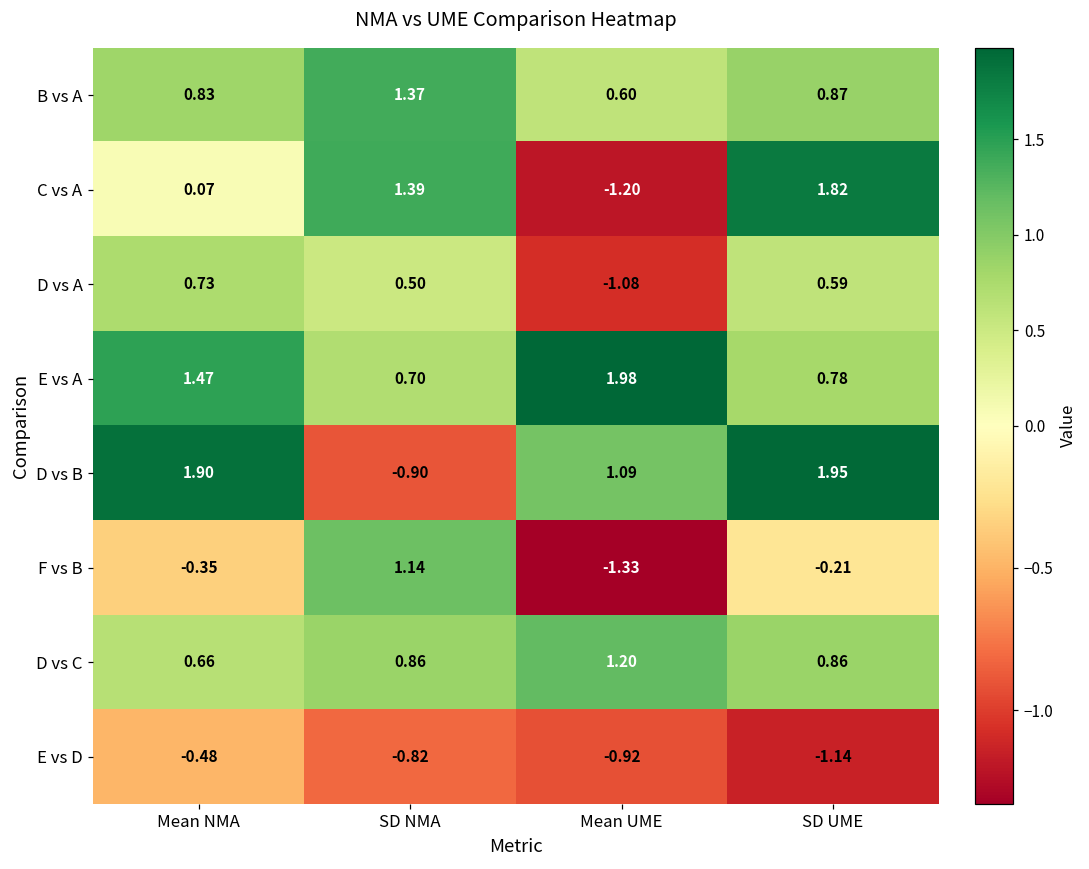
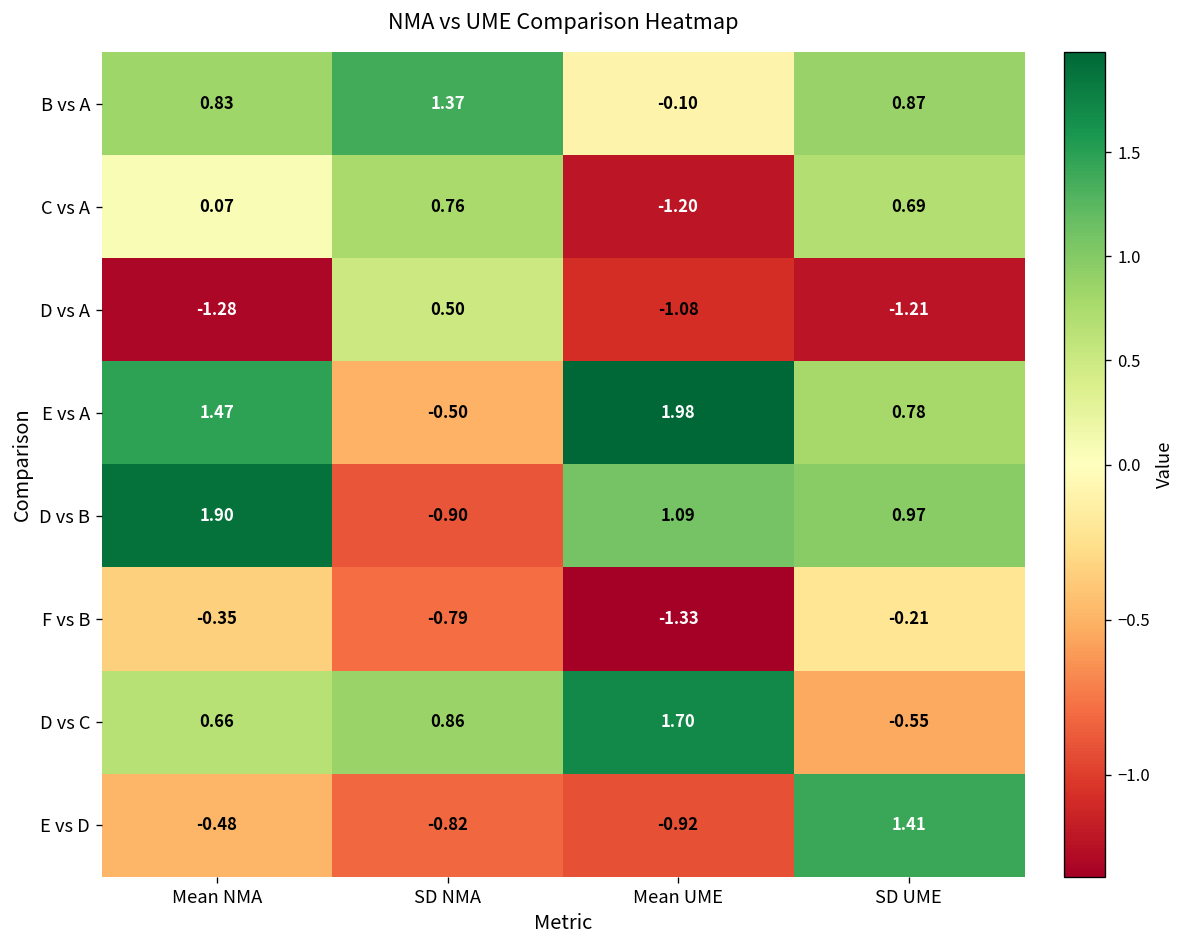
  {
    "B vs A": {
      "Mean NMA": 0.83,
      "SD NMA": 1.37,
-     "Mean UME": 0.60,
+     "Mean UME": -0.10,
      "SD UME": 0.87
    },
    "C vs A": {
      "Mean NMA": 0.07,
-     "SD NMA": 1.39,
+     "SD NMA": 0.76,
      "Mean UME": -1.20,
-     "SD UME": 1.82
+     "SD UME": 0.69
    },
    "D vs A": {
-     "Mean NMA": 0.73,
+     "Mean NMA": -1.28,
      "SD NMA": 0.50,
      "Mean UME": -1.08,
-     "SD UME": 0.59
+     "SD UME": -1.21
    },
    "E vs A": {
      "Mean NMA": 1.47,
-     "SD NMA": 0.70,
+     "SD NMA": -0.50,
      "Mean UME": 1.98,
      "SD UME": 0.78
    },
    "D vs B": {
      "Mean NMA": 1.90,
      "SD NMA": -0.90,
      "Mean UME": 1.09,
-     "SD UME": 1.95
+     "SD UME": 0.97
    },
    "F vs B": {
      "Mean NMA": -0.35,
-     "SD NMA": 1.14,
+     "SD NMA": -0.79,
      "Mean UME": -1.33,
      "SD UME": -0.21
    },
    "D vs C": {
      "Mean NMA": 0.66,
      "SD NMA": 0.86,
-     "Mean UME": 1.20,
-     "SD UME": 0.86
+     "Mean UME": 1.70,
+     "SD UME": -0.55
    },
    "E vs D": {
      "Mean NMA": -0.48,
      "SD NMA": -0.82,
      "Mean UME": -0.92,
-     "SD UME": -1.14
+     "SD UME": 1.41
    }
  }
